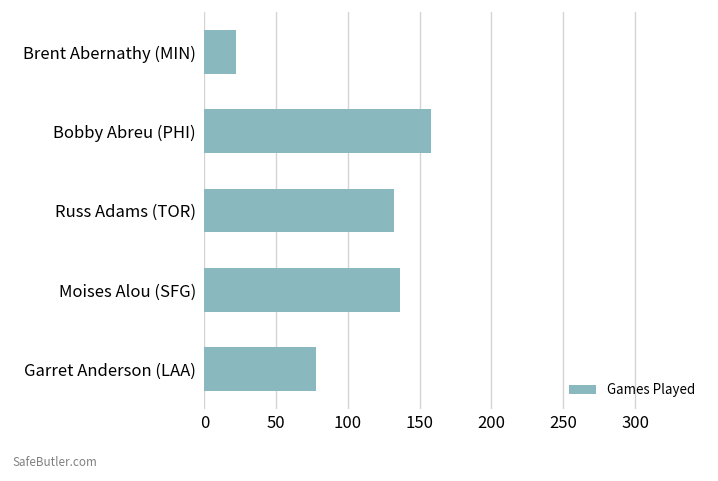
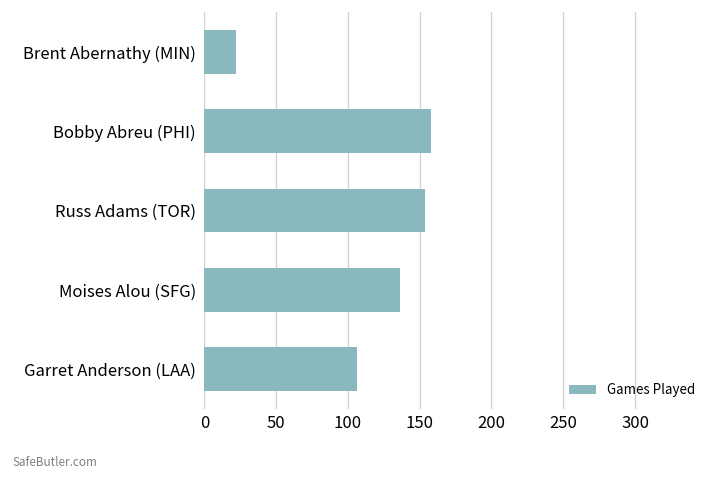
  {
    "Brent Abernathy (MIN)": 22,
    "Bobby Abreu (PHI)": 158,
-   "Russ Adams (TOR)": 132,
+   "Russ Adams (TOR)": 154,
    "Moises Alou (SFG)": 136,
-   "Garret Anderson (LAA)": 78
+   "Garret Anderson (LAA)": 106
  }
